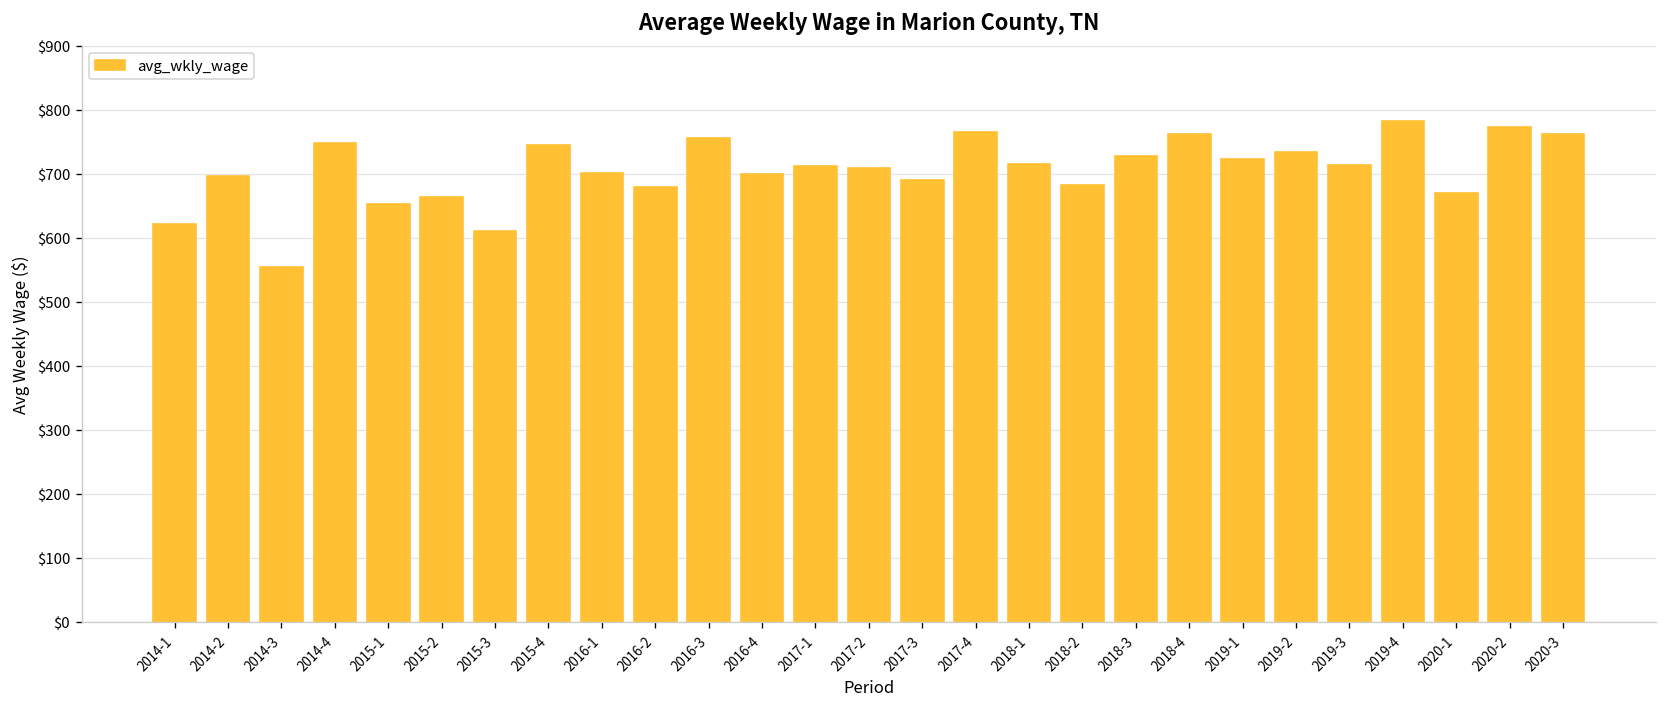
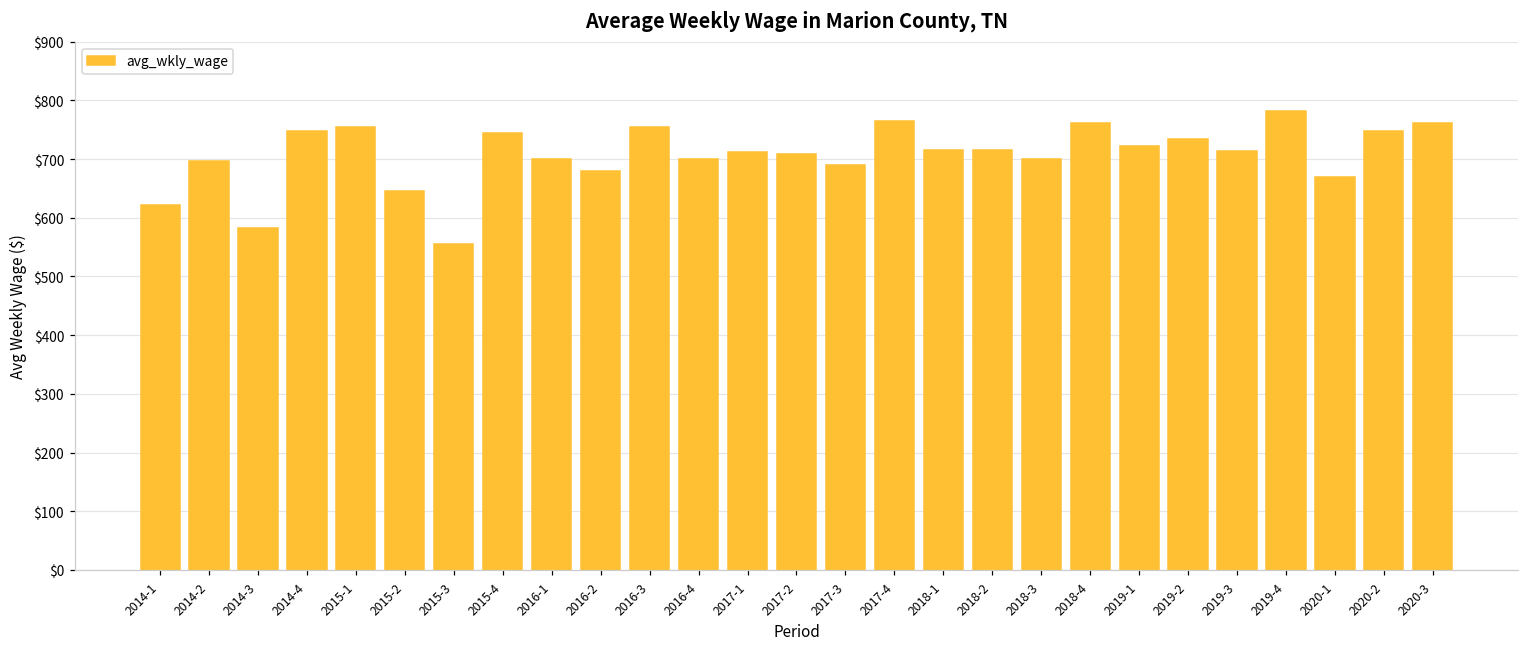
  {
    "2014-1": "$620",
    "2014-2": "$700",
-   "2014-3": "$550",
+   "2014-3": "$580",
    "2014-4": "$750",
-   "2015-1": "$650",
-   "2015-2": "$660",
-   "2015-3": "$610",
+   "2015-1": "$750",
+   "2015-2": "$650",
+   "2015-3": "$560",
    "2015-4": "$750",
    "2016-1": "$700",
    "2016-2": "$680",
    "2016-3": "$760",
    "2016-4": "$700",
    "2017-1": "$710",
    "2017-2": "$710",
    "2017-3": "$690",
    "2017-4": "$770",
    "2018-1": "$720",
-   "2018-2": "$680",
-   "2018-3": "$730",
+   "2018-2": "$720",
+   "2018-3": "$700",
    "2018-4": "$760",
    "2019-1": "$720",
    "2019-2": "$730",
    "2019-3": "$710",
    "2019-4": "$780",
    "2020-1": "$670",
-   "2020-2": "$770",
+   "2020-2": "$750",
    "2020-3": "$760"
  }
